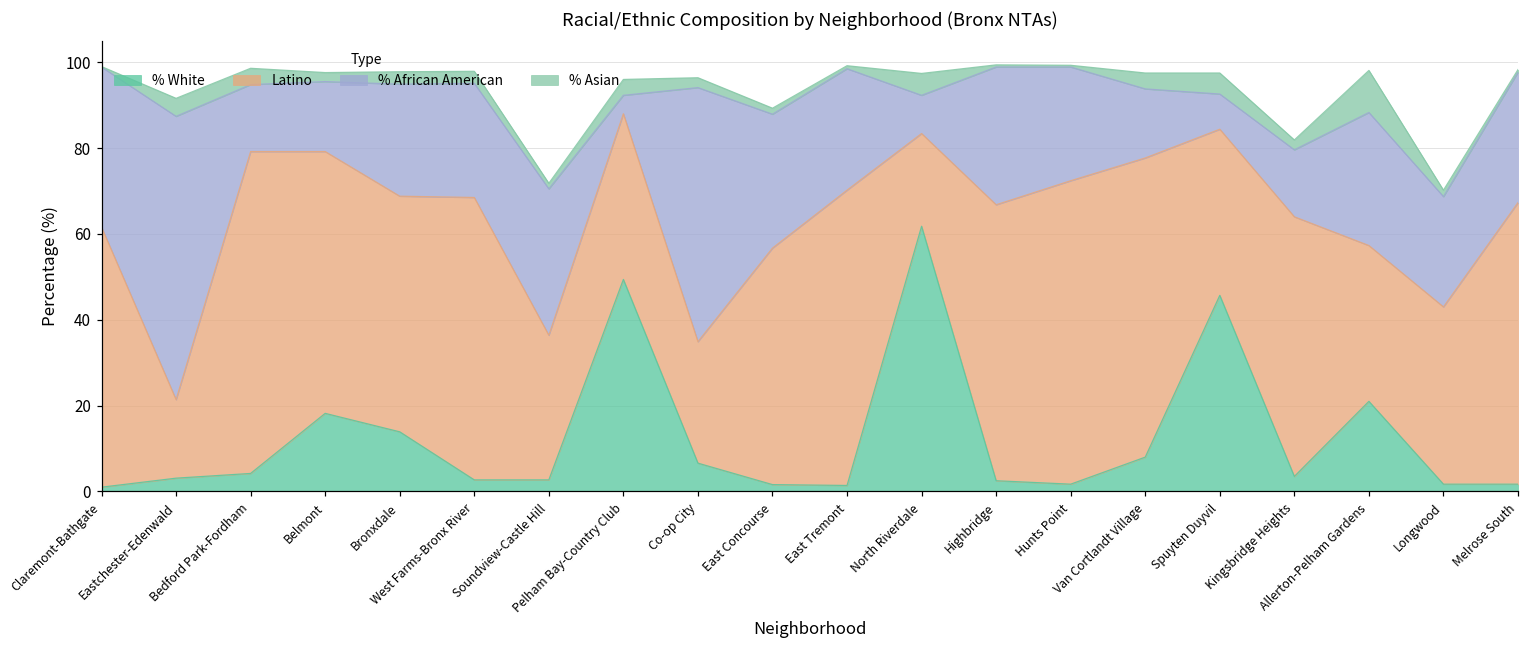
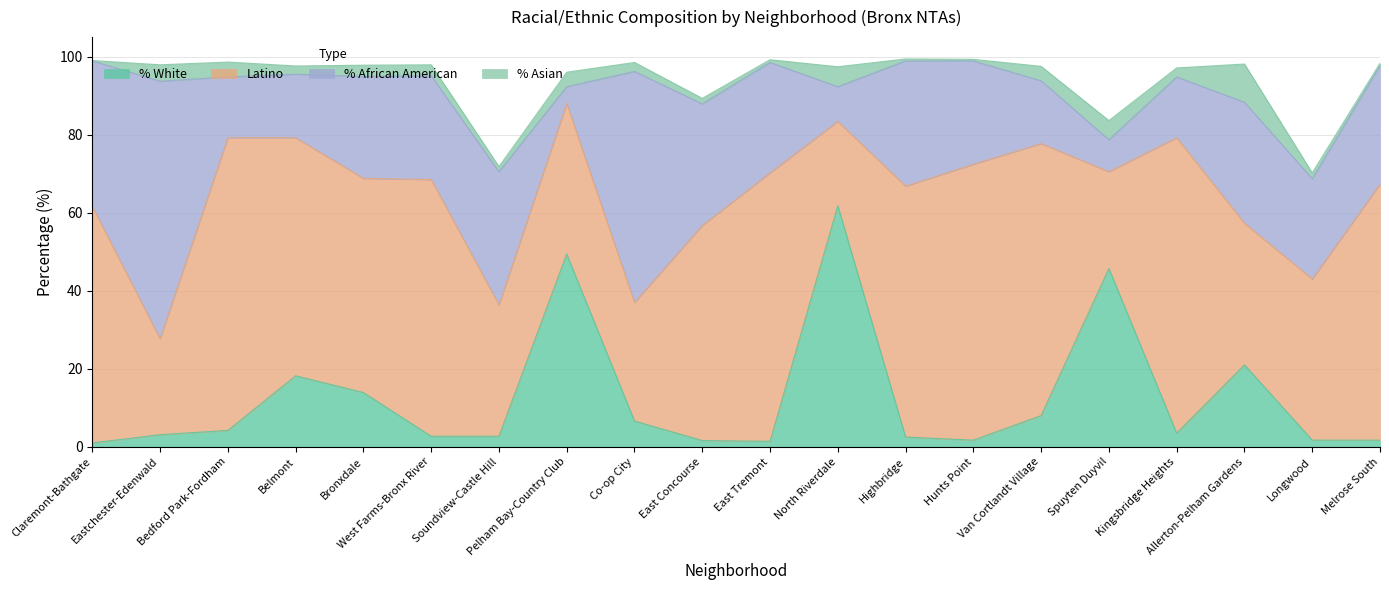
  {
    "Latino": {
      "Claremont-Bathgate": 61,
-     "Eastchester-Edenwald": 18,
+     "Eastchester-Edenwald": 25,
      "Bedford Park-Fordham": 75,
      "Belmont": 61,
      "Bronxdale": 55,
      "West Farms-Bronx River": 66,
      "Soundview-Castle Hill": 34,
      "Pelham Bay-Country Club": 39,
-     "Co-op City": 28,
+     "Co-op City": 30,
      "East Concourse": 55,
      "East Tremont": 69,
      "North Riverdale": 22,
      "Highbridge": 64,
      "Hunts Point": 71,
      "Van Cortlandt Village": 70,
-     "Spuyten Duyvil": 39,
-     "Kingsbridge Heights": 61,
+     "Spuyten Duyvil": 25,
+     "Kingsbridge Heights": 76,
      "Allerton-Pelham Gardens": 36,
      "Longwood": 41,
      "Melrose South": 66
    }
  }
